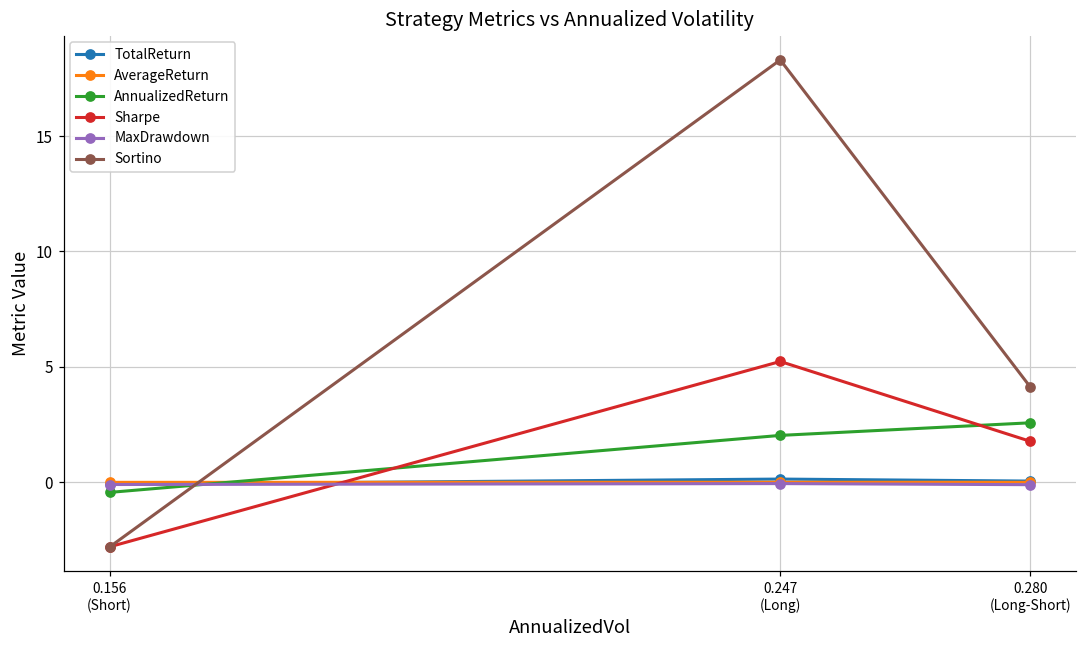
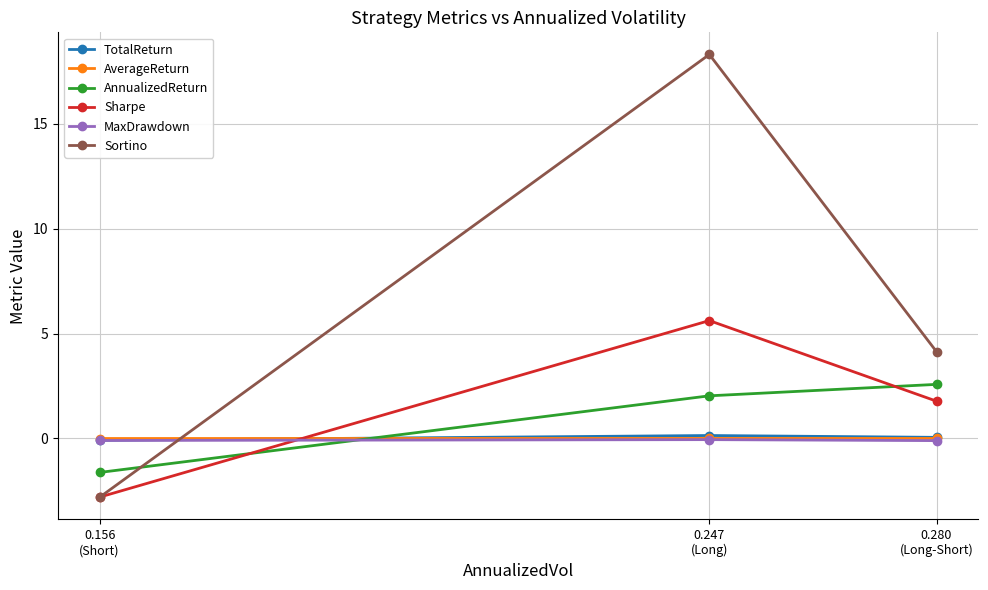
  {
    "TotalReturn": {
      "0.247 (Long)": 0.1
    },
    "AnnualizedReturn": {
-     "0.156 (Short)": -0.4,
+     "0.156 (Short)": -1.6,
      "0.247 (Long)": 2.0,
      "0.280 (Long-Short)": 2.6
    },
    "Sharpe": {
-     "0.247 (Long)": 5.2,
+     "0.247 (Long)": 5.6,
      "0.280 (Long-Short)": 1.8
    },
    "Sortino": {
      "0.247 (Long)": 18.3,
      "0.280 (Long-Short)": 4.1
    }
  }
